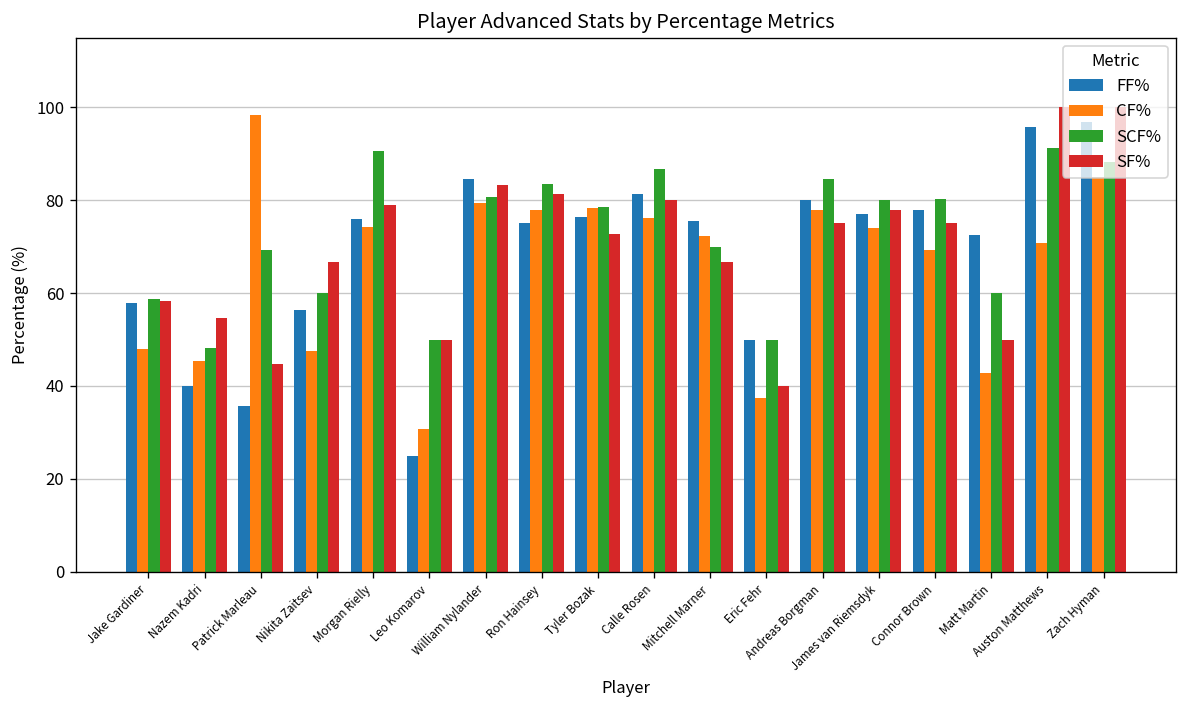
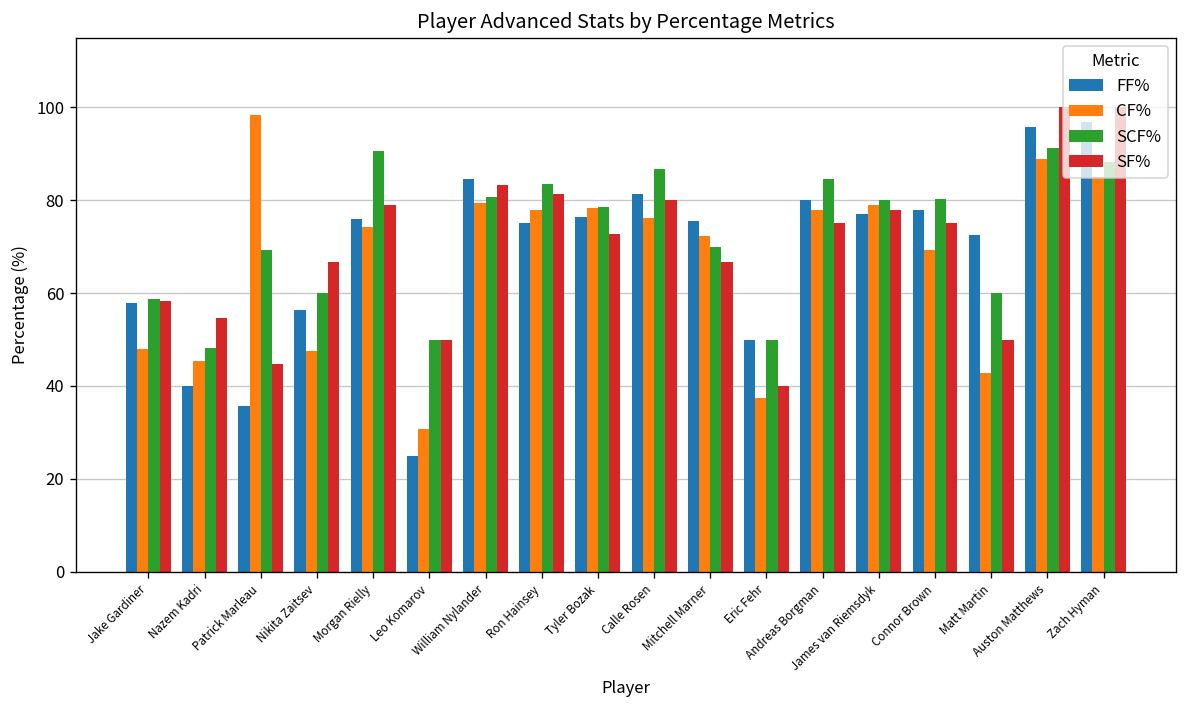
  {
    "FF%": {
      "Jake Gardiner": 58,
      "Nazem Kadri": 40,
      "Patrick Marleau": 36,
      "Nikita Zaitsev": 56,
      "Morgan Rielly": 76,
      "Leo Komarov": 25,
      "William Nylander": 85,
      "Ron Hainsey": 75,
      "Tyler Bozak": 76,
      "Calle Rosen": 81,
      "Mitchell Marner": 76,
      "Eric Fehr": 50,
      "Andreas Borgman": 80,
      "James van Riemsdyk": 77,
      "Connor Brown": 78,
      "Matt Martin": 73,
      "Auston Matthews": 96
    },
    "CF%": {
      "Jake Gardiner": 48,
      "Nazem Kadri": 45,
      "Patrick Marleau": 98,
      "Nikita Zaitsev": 48,
      "Morgan Rielly": 74,
      "Leo Komarov": 31,
      "William Nylander": 79,
      "Ron Hainsey": 78,
      "Tyler Bozak": 78,
      "Calle Rosen": 76,
      "Mitchell Marner": 72,
      "Eric Fehr": 38,
      "Andreas Borgman": 78,
-     "James van Riemsdyk": 74,
+     "James van Riemsdyk": 79,
      "Connor Brown": 69,
      "Matt Martin": 43,
-     "Auston Matthews": 71,
+     "Auston Matthews": 89,
      "Zach Hyman": 85
    },
    "SCF%": {
      "Jake Gardiner": 59,
      "Nazem Kadri": 48,
      "Patrick Marleau": 69,
      "Nikita Zaitsev": 60,
      "Morgan Rielly": 91,
      "Leo Komarov": 50,
      "William Nylander": 81,
      "Ron Hainsey": 83,
      "Tyler Bozak": 79,
      "Calle Rosen": 87,
      "Mitchell Marner": 70,
      "Eric Fehr": 50,
      "Andreas Borgman": 85,
      "James van Riemsdyk": 80,
      "Connor Brown": 80,
      "Matt Martin": 60,
      "Auston Matthews": 91
    },
    "SF%": {
      "Jake Gardiner": 58,
      "Nazem Kadri": 55,
      "Patrick Marleau": 45,
      "Nikita Zaitsev": 67,
      "Morgan Rielly": 79,
      "Leo Komarov": 50,
      "William Nylander": 83,
      "Ron Hainsey": 81,
      "Tyler Bozak": 73,
      "Calle Rosen": 80,
      "Mitchell Marner": 67,
      "Eric Fehr": 40,
      "Andreas Borgman": 75,
      "James van Riemsdyk": 78,
      "Connor Brown": 75,
      "Matt Martin": 50
    }
  }
